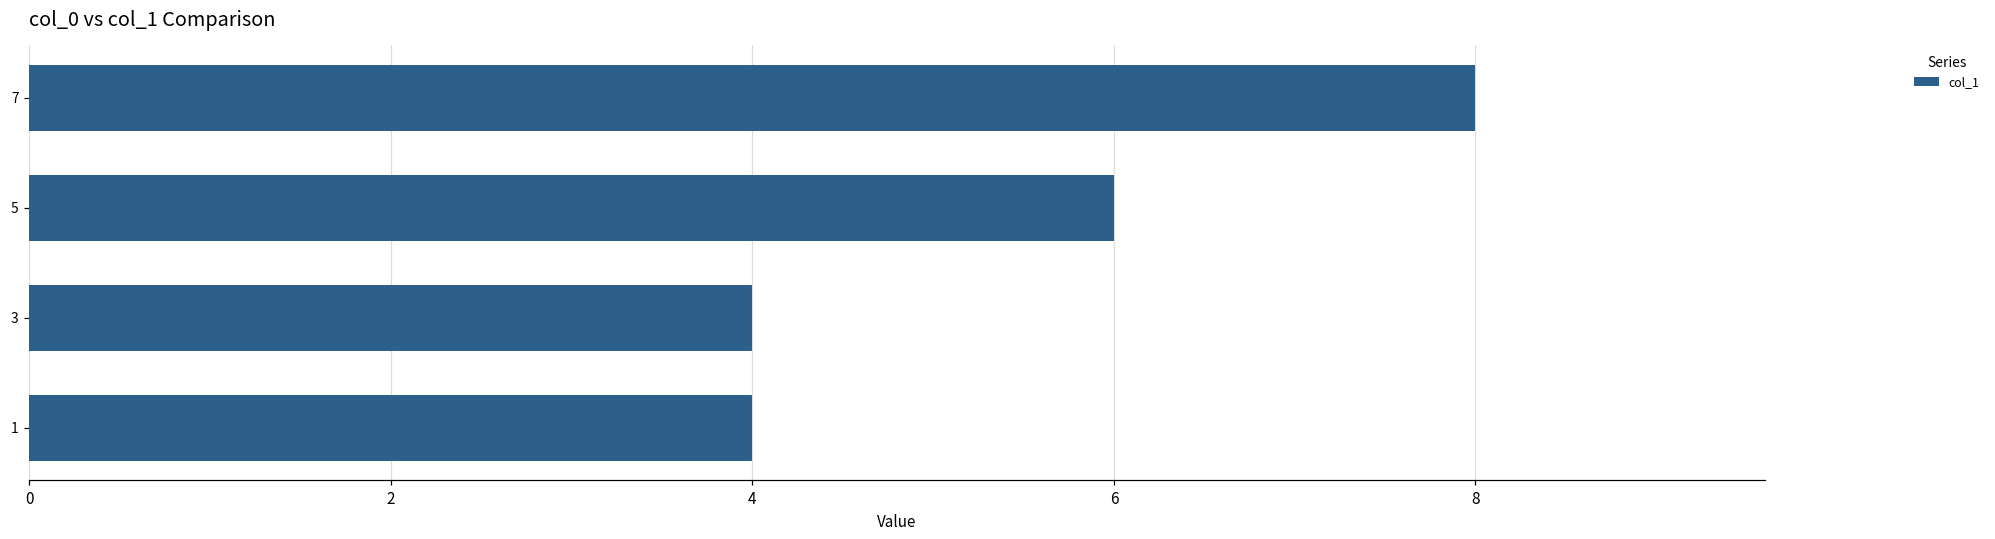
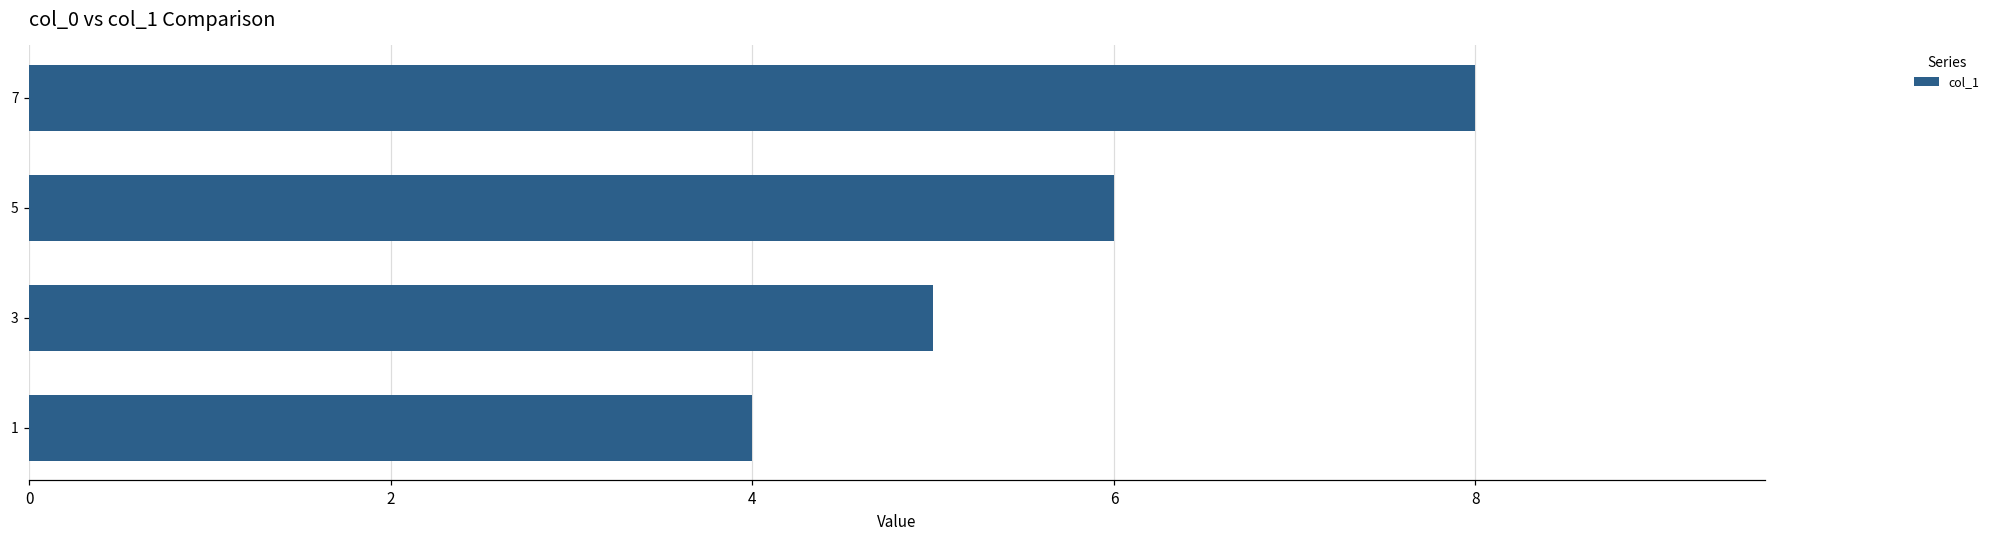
  {
    "7": 8,
    "5": 6,
-   "3": 4,
+   "3": 5,
    "1": 4
  }
